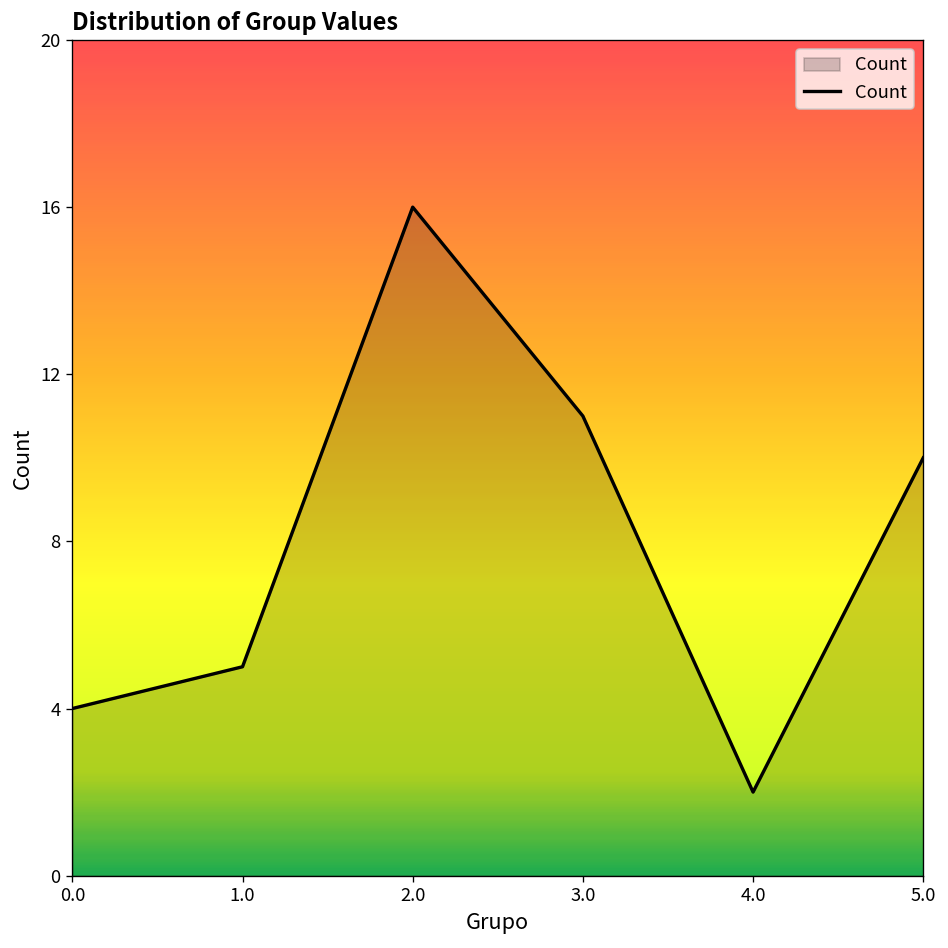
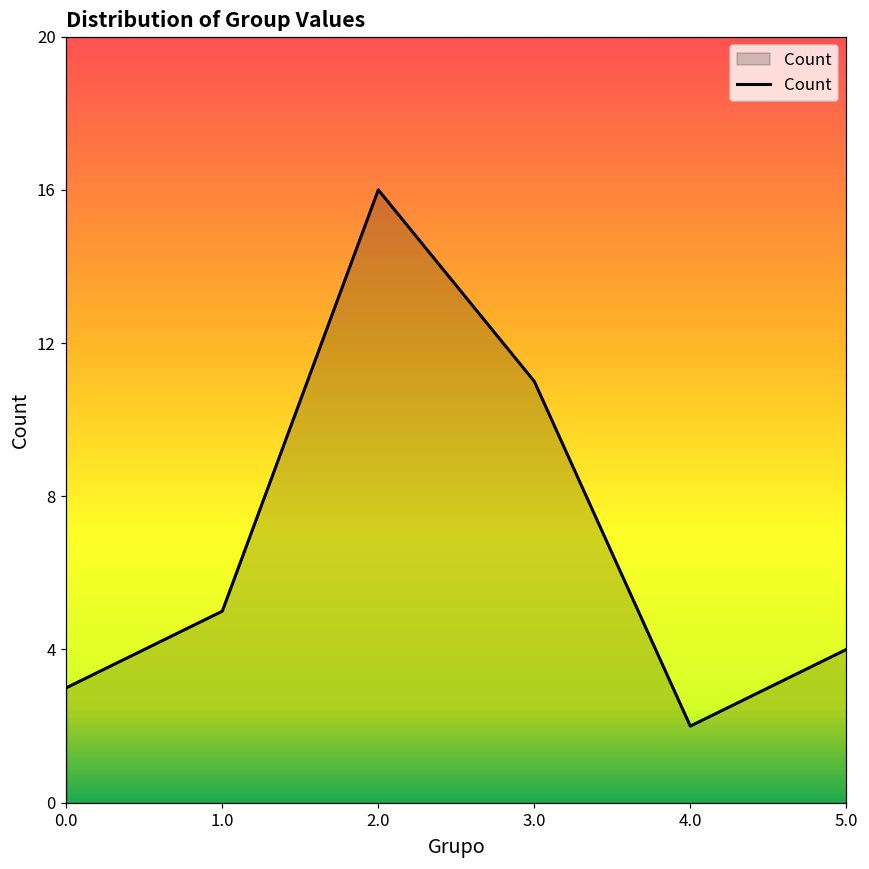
  {
-   "0.0": 4,
+   "0.0": 3,
    "1.0": 5,
    "2.0": 16,
    "3.0": 11,
    "4.0": 2,
-   "5.0": 10
+   "5.0": 4
  }
